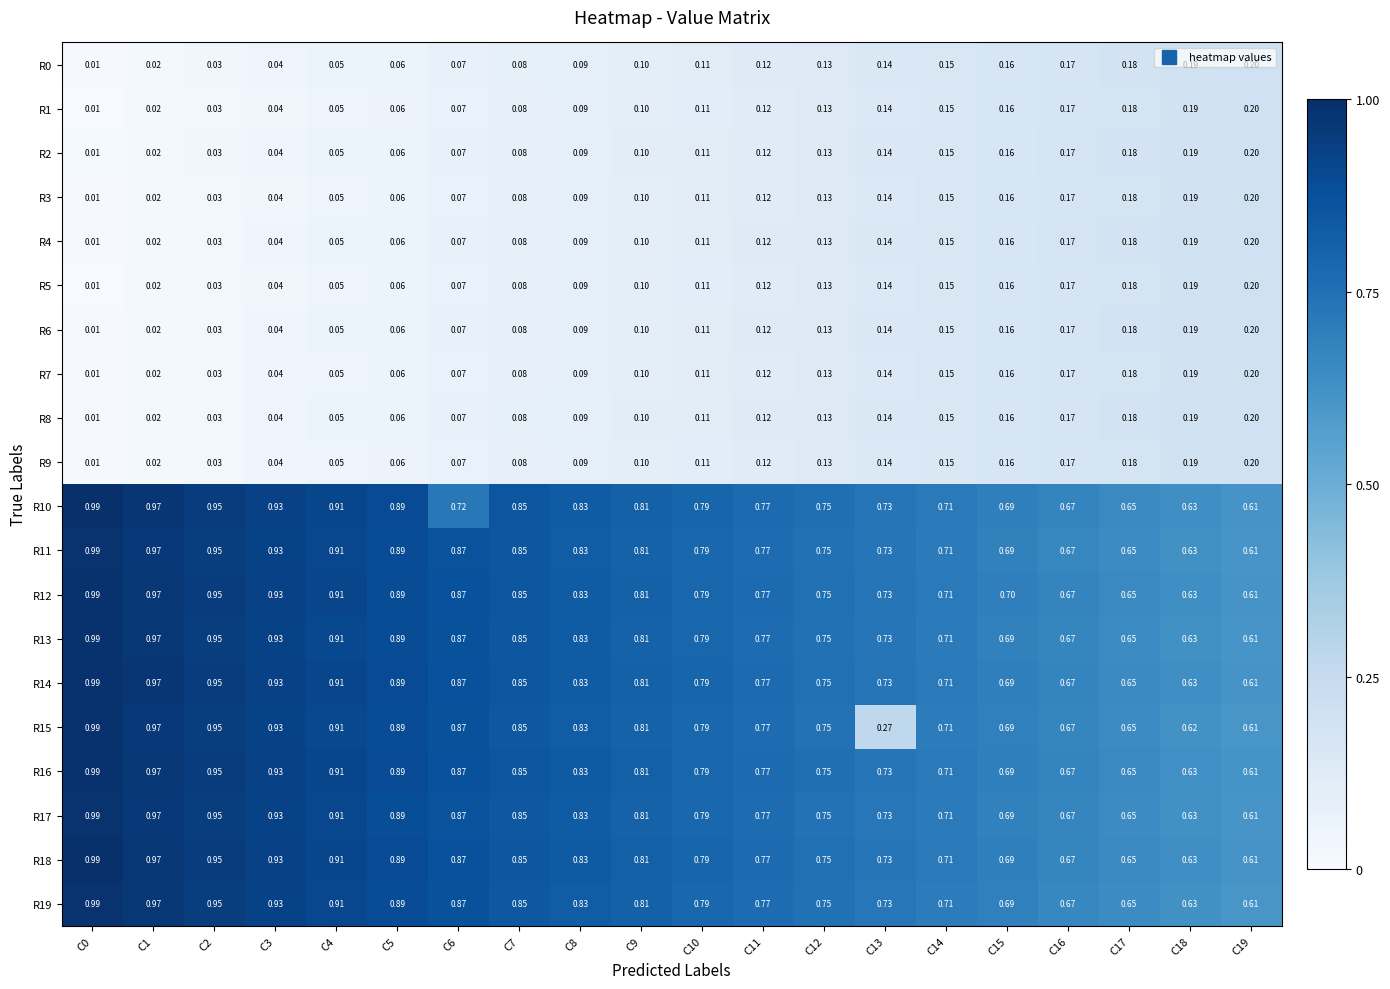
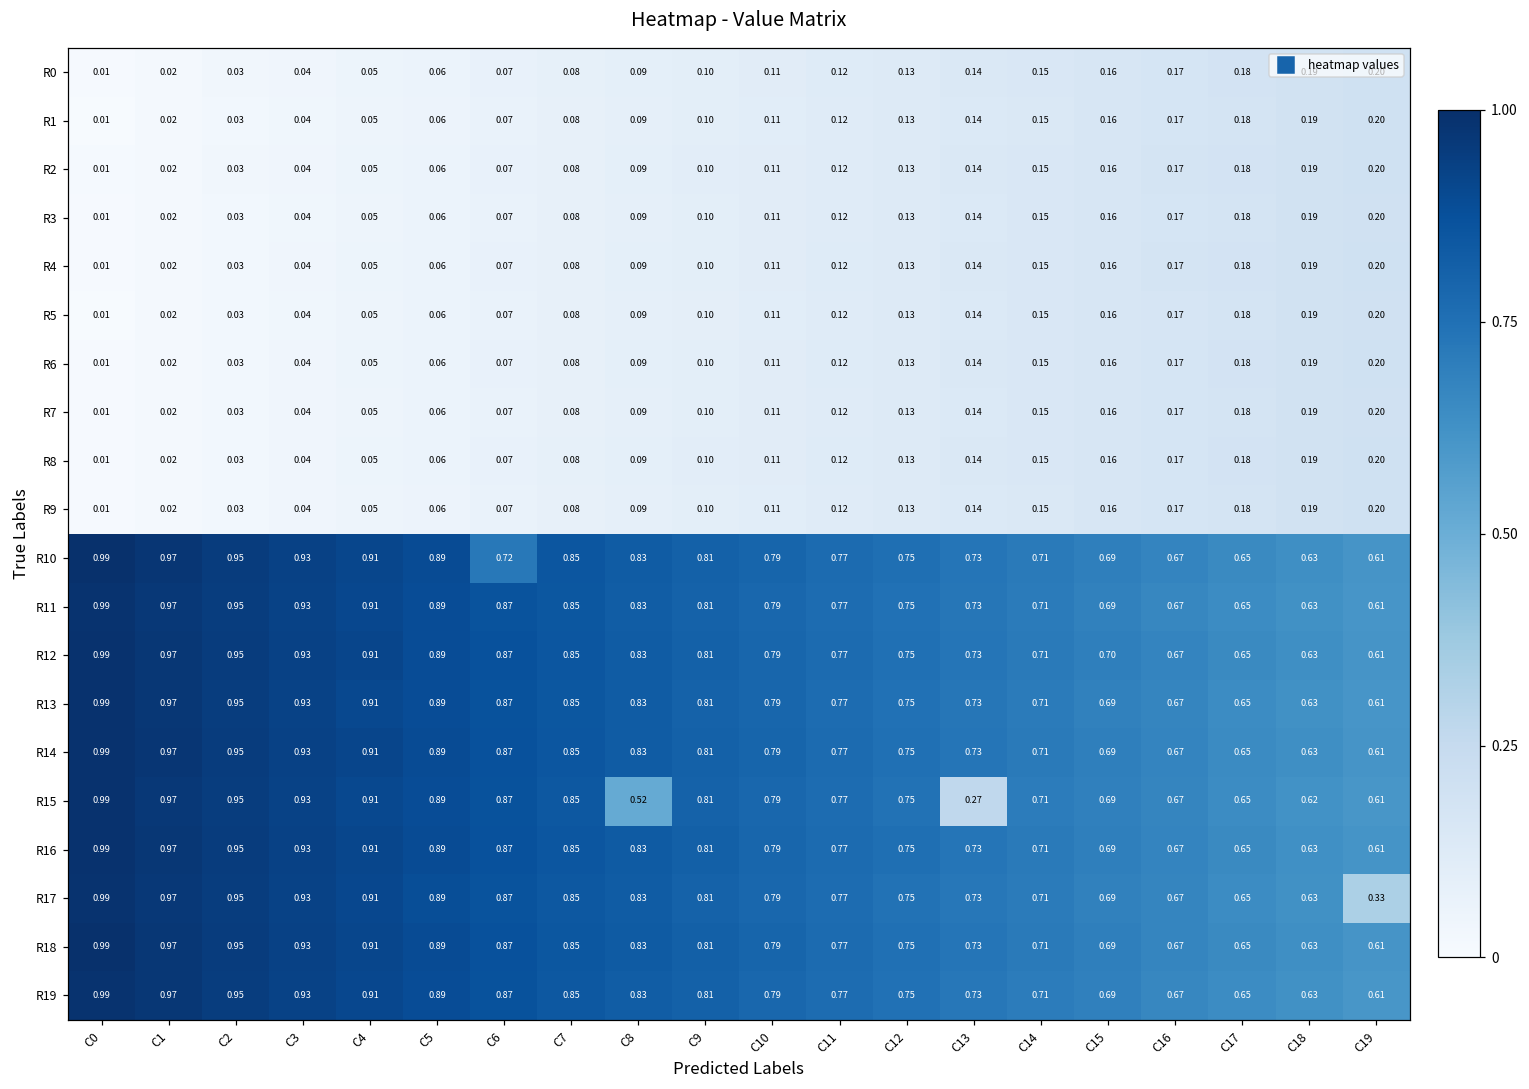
  {
    "R15": {
      "C0": 0.99,
      "C1": 0.97,
      "C2": 0.95,
      "C3": 0.93,
      "C4": 0.91,
      "C5": 0.89,
      "C6": 0.87,
      "C7": 0.85,
-     "C8": 0.83,
+     "C8": 0.52,
      "C9": 0.81,
      "C10": 0.79,
      "C11": 0.77,
      "C12": 0.75,
      "C13": 0.27,
      "C14": 0.71,
      "C15": 0.69,
      "C16": 0.67,
      "C17": 0.65,
      "C18": 0.62,
      "C19": 0.61
    },
    "R17": {
      "C0": 0.99,
      "C1": 0.97,
      "C2": 0.95,
      "C3": 0.93,
      "C4": 0.91,
      "C5": 0.89,
      "C6": 0.87,
      "C7": 0.85,
      "C8": 0.83,
      "C9": 0.81,
      "C10": 0.79,
      "C11": 0.77,
      "C12": 0.75,
      "C13": 0.73,
      "C14": 0.71,
      "C15": 0.69,
      "C16": 0.67,
      "C17": 0.65,
      "C18": 0.63,
-     "C19": 0.61
+     "C19": 0.33
    }
  }
